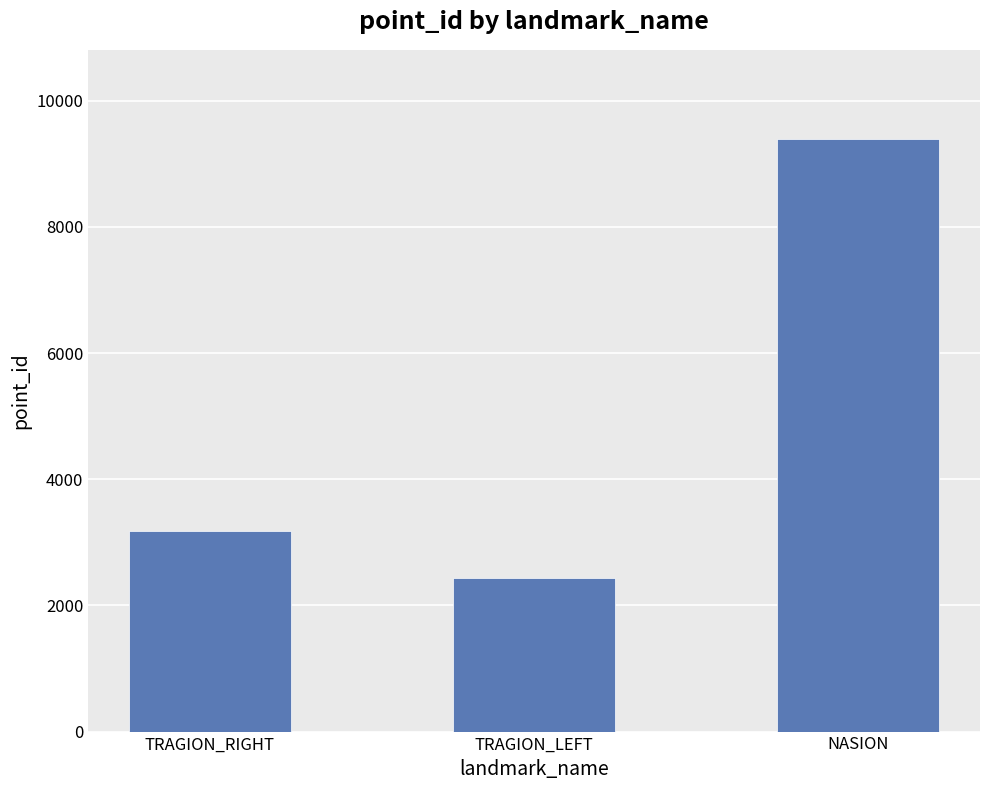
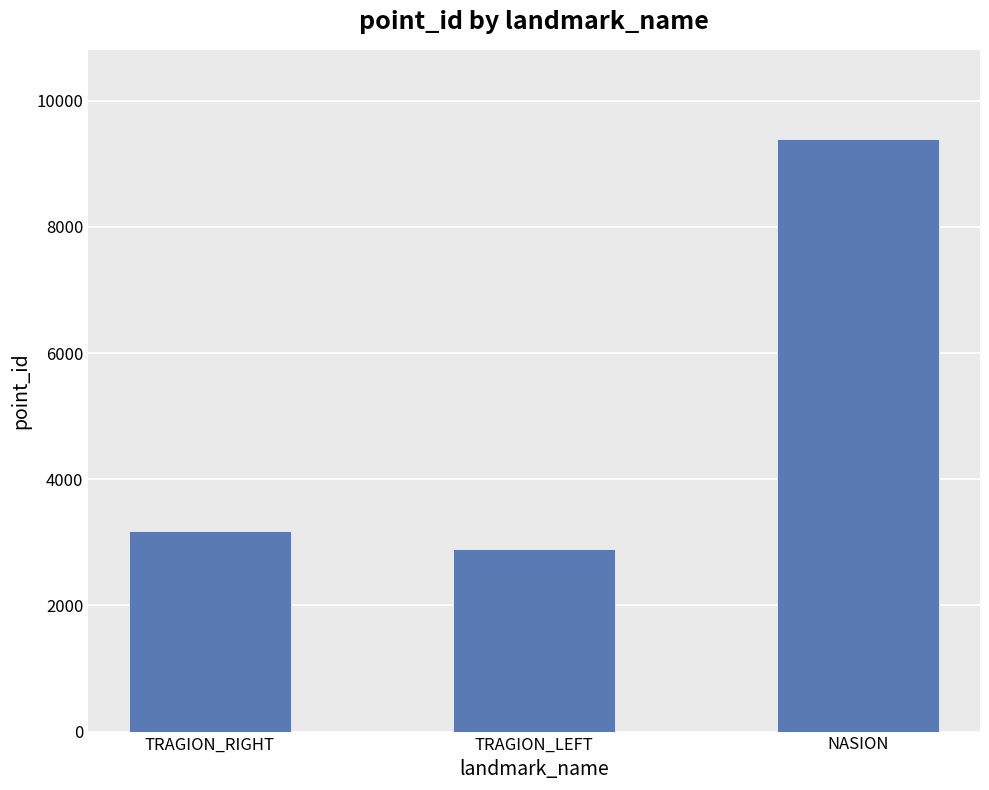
  {
    "TRAGION_RIGHT": 3200,
-   "TRAGION_LEFT": 2400,
+   "TRAGION_LEFT": 2900,
    "NASION": 9400
  }
